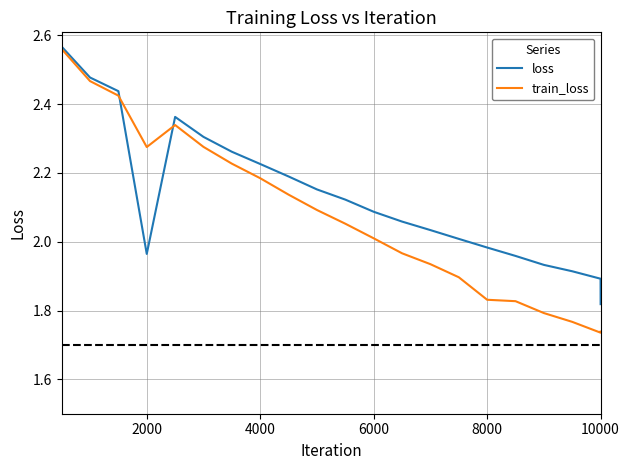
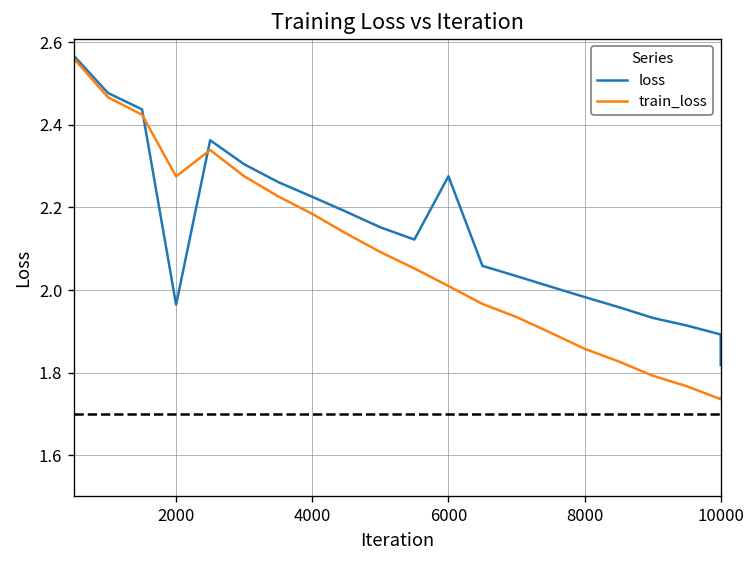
  {
    "loss": {
      "2000": 1.96,
      "4000": 2.23,
-     "6000": 2.09,
+     "6000": 2.28,
      "8000": 1.98,
      "10000": 1.82
    },
    "train_loss": {
      "2000": 2.28,
      "4000": 2.18,
      "6000": 2.01,
-     "8000": 1.83,
+     "8000": 1.86,
      "10000": 1.74
    }
  }
